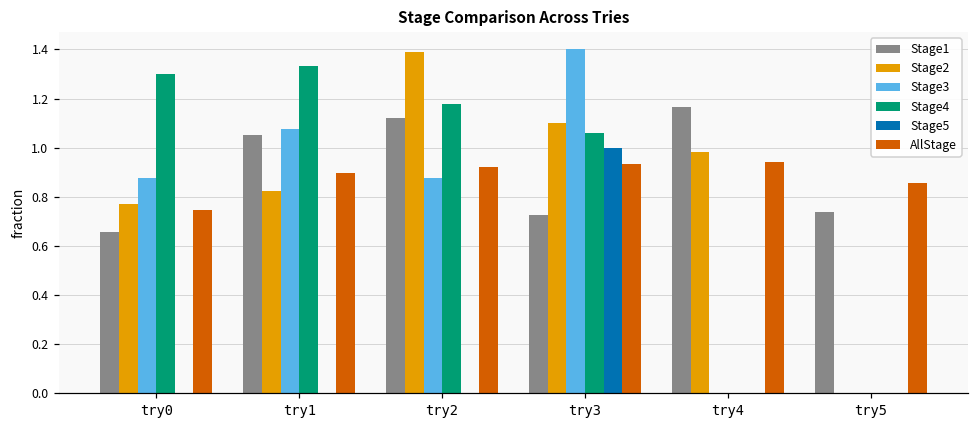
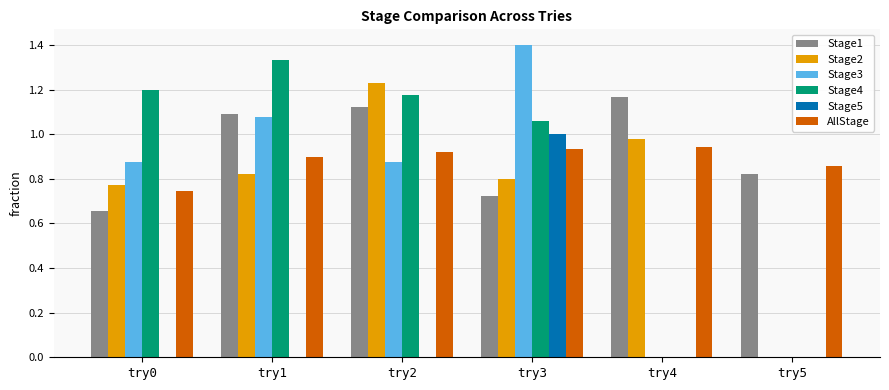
  {
    "Stage1": {
      "try0": 0.66,
-     "try1": 1.05,
+     "try1": 1.09,
      "try2": 1.12,
      "try3": 0.72,
      "try4": 1.17,
-     "try5": 0.74
+     "try5": 0.82
    },
    "Stage2": {
      "try0": 0.77,
      "try1": 0.82,
-     "try2": 1.39,
-     "try3": 1.1,
+     "try2": 1.23,
+     "try3": 0.8,
      "try4": 0.98,
      "try5": 0.00
    },
    "Stage3": {
      "try0": 0.88,
      "try1": 1.08,
      "try2": 0.88,
      "try3": 1.40,
      "try4": 0.00,
      "try5": 0.00
    },
    "Stage4": {
-     "try0": 1.3,
+     "try0": 1.2,
      "try1": 1.33,
      "try2": 1.18,
      "try3": 1.06,
      "try4": 0.0,
      "try5": 0.0
    },
    "Stage5": {
      "try0": 0.00,
      "try1": 0.00,
      "try2": 0.00,
      "try3": 1.00,
      "try4": 0.00,
      "try5": 0.00
    },
    "AllStage": {
      "try0": 0.74,
      "try1": 0.90,
      "try2": 0.92,
      "try3": 0.93,
      "try4": 0.94,
      "try5": 0.86
    }
  }
